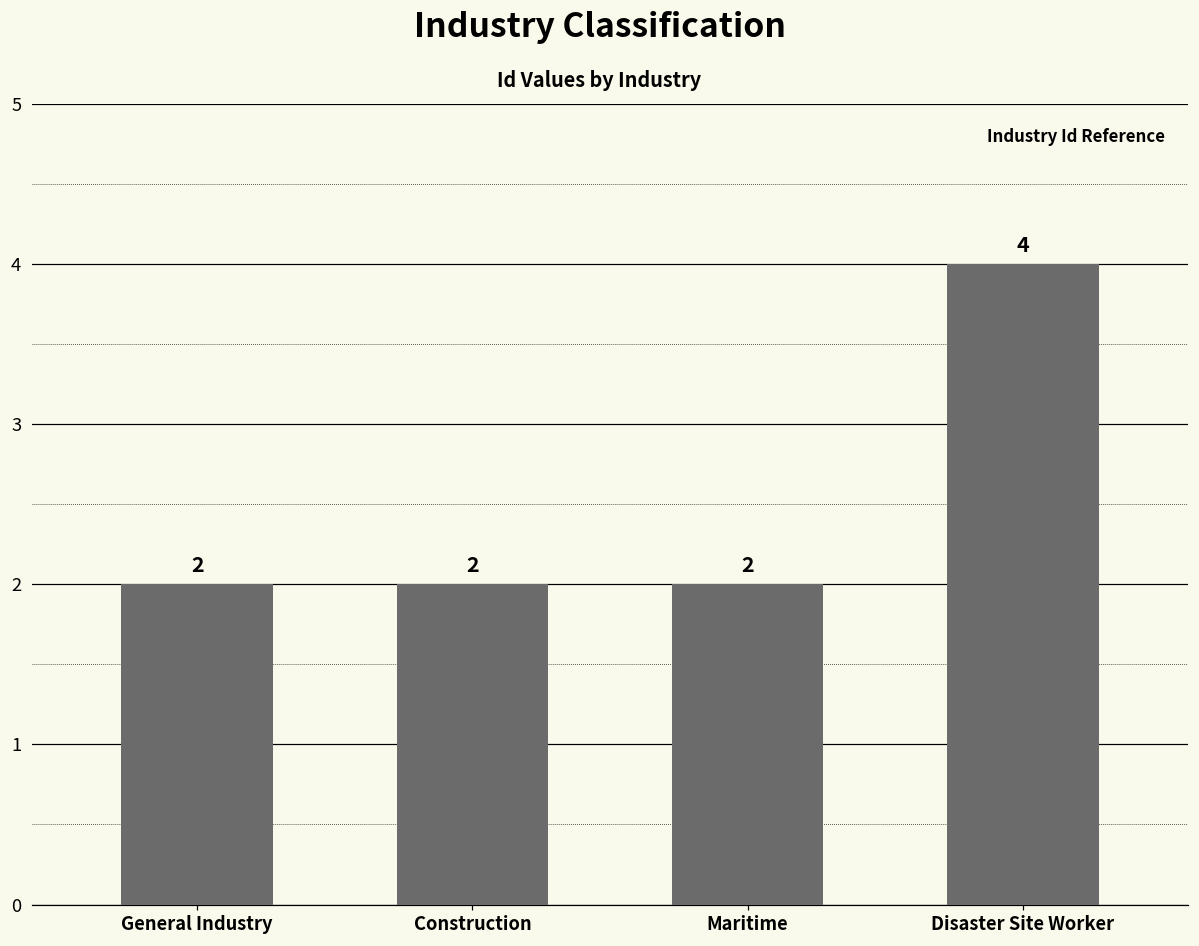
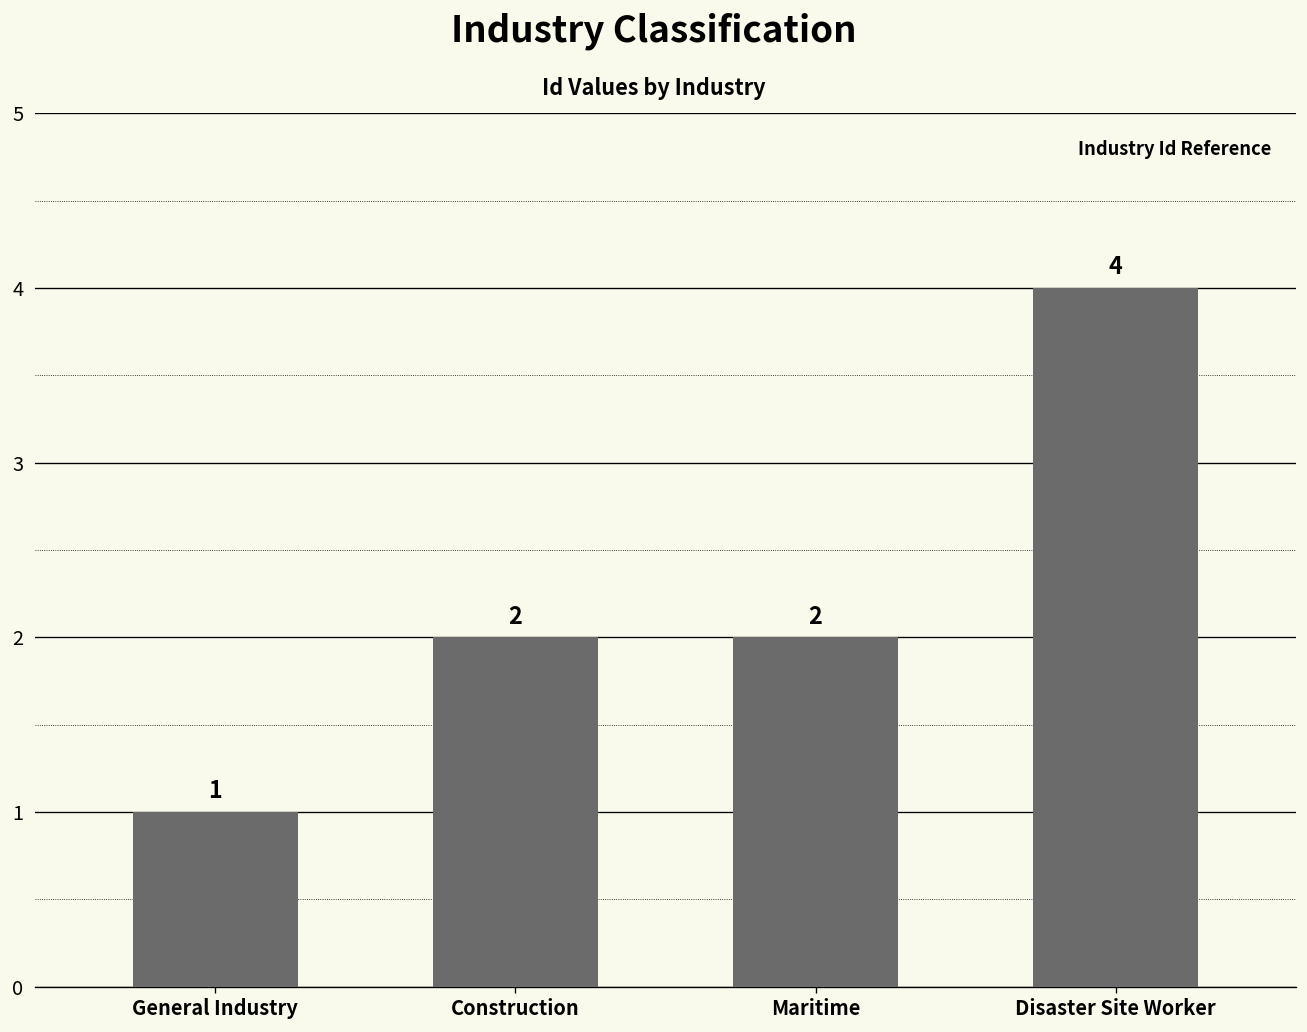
  {
-   "General Industry": 2,
+   "General Industry": 1,
    "Construction": 2,
    "Maritime": 2,
    "Disaster Site Worker": 4
  }
